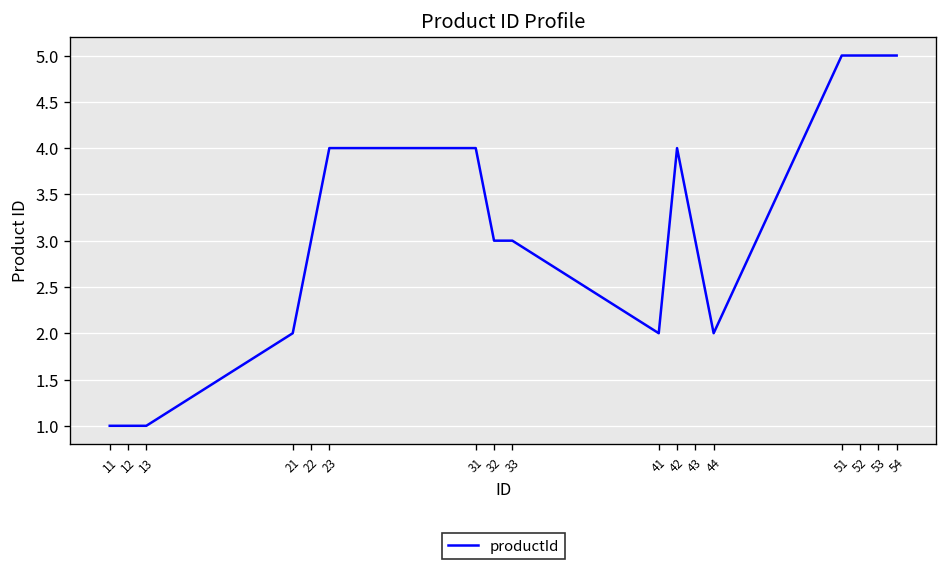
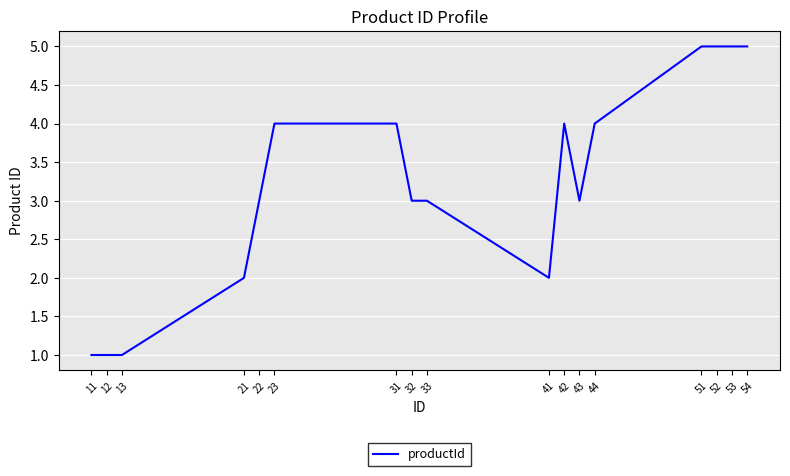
  {
    "11": 1,
    "12": 1,
    "13": 1,
    "21": 2,
    "22": 3,
    "23": 4,
    "31": 4,
    "32": 3,
    "33": 3,
    "41": 2,
    "42": 4,
    "43": 3,
-   "44": 2,
+   "44": 4,
    "51": 5,
    "52": 5,
    "53": 5,
    "54": 5
  }
